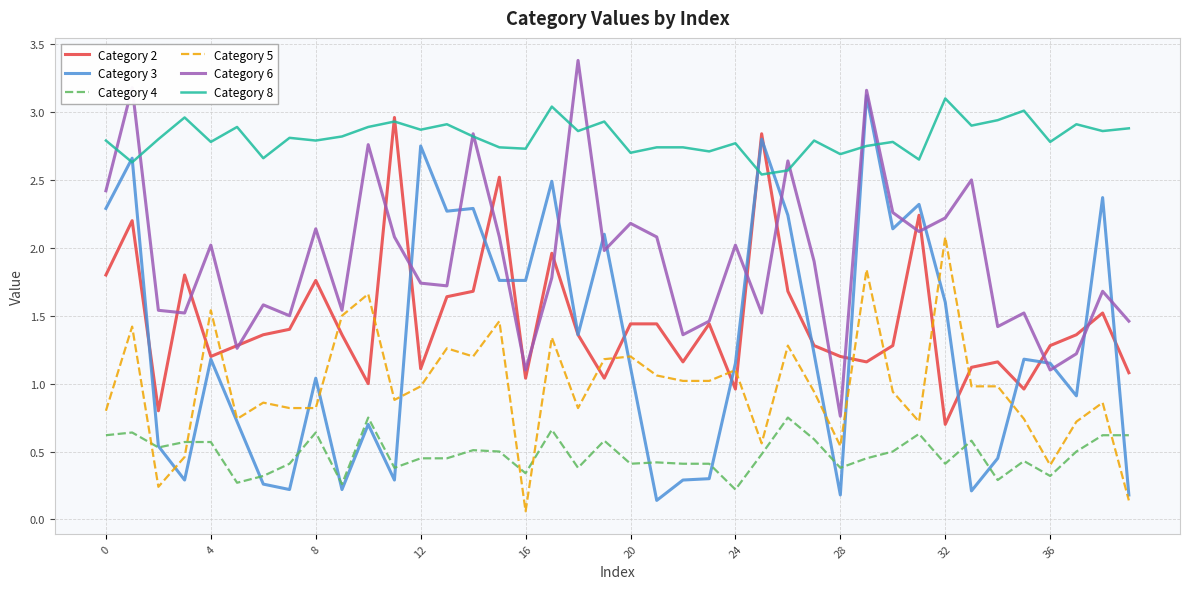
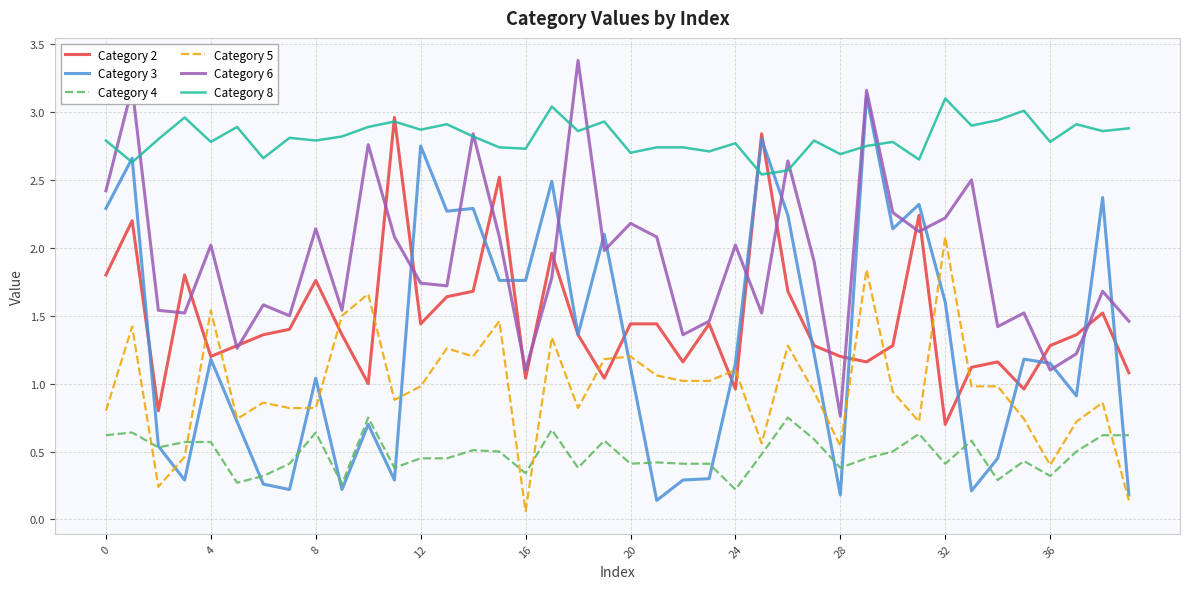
  {
    "Category 2": {
      "0": 1.80,
      "4": 1.20,
      "8": 1.76,
-     "12": 1.11,
+     "12": 1.44,
      "16": 1.04,
      "20": 1.44,
      "24": 0.96,
      "28": 1.20,
      "32": 0.70,
      "36": 1.28
    },
    "Category 3": {
      "0": 2.29,
      "4": 1.18,
      "8": 1.04,
      "12": 2.75,
      "16": 1.76,
      "20": 1.12,
      "24": 1.15,
      "28": 0.18,
      "32": 1.60,
      "36": 1.15
    },
    "Category 4": {
      "0": 0.62,
      "4": 0.57,
      "8": 0.64,
      "12": 0.45,
      "16": 0.34,
      "20": 0.41,
      "24": 0.22,
      "28": 0.38,
      "32": 0.41,
      "36": 0.32
    },
    "Category 5": {
      "0": 0.80,
      "4": 1.54,
      "8": 0.82,
      "12": 0.98,
      "16": 0.06,
      "20": 1.20,
      "24": 1.10,
      "28": 0.54,
      "32": 2.08,
      "36": 0.40
    },
    "Category 6": {
      "0": 2.42,
      "4": 2.02,
      "8": 2.14,
      "12": 1.74,
      "16": 1.10,
      "20": 2.18,
      "24": 2.02,
      "28": 0.76,
      "32": 2.22,
      "36": 1.10
    },
    "Category 8": {
      "0": 2.79,
      "4": 2.78,
      "8": 2.79,
      "12": 2.87,
      "16": 2.73,
      "20": 2.70,
      "24": 2.77,
      "28": 2.69,
      "32": 3.10,
      "36": 2.78
    }
  }
